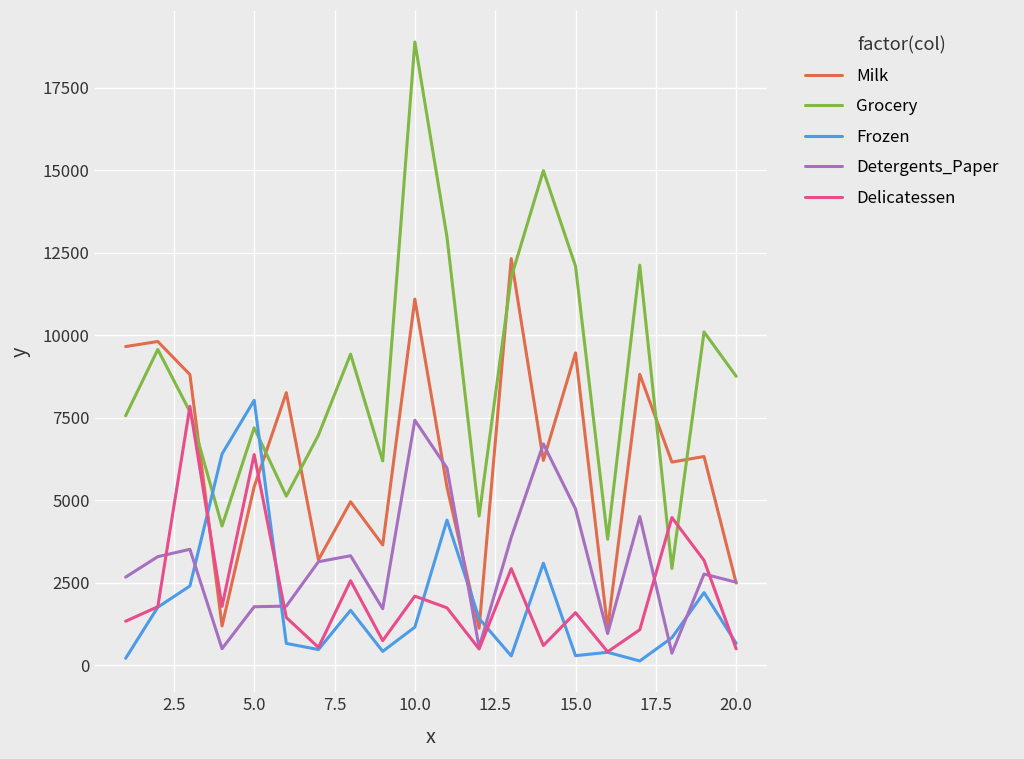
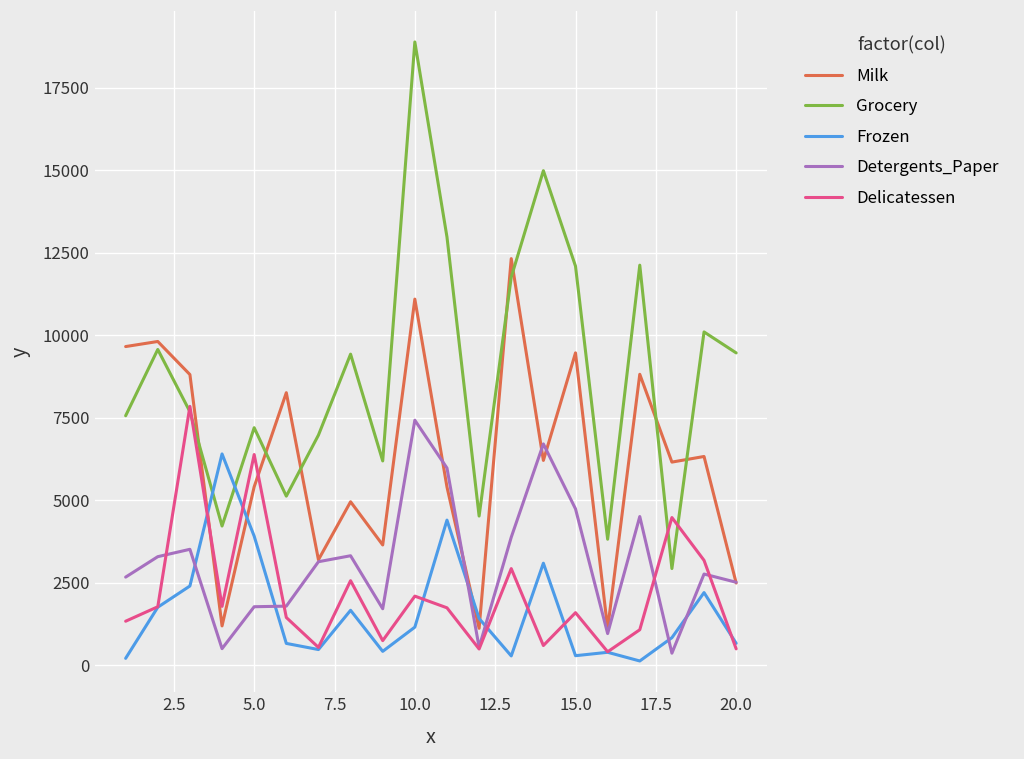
  {
    "Milk": {
      "5.0": 5400,
      "10.0": 11100,
      "15.0": 9500
    },
    "Grocery": {
      "5.0": 7200,
      "10.0": 18900,
      "15.0": 12100,
-     "20.0": 8800
+     "20.0": 9500
    },
    "Frozen": {
-     "5.0": 8000,
+     "5.0": 3900,
      "10.0": 1200,
      "15.0": 300,
      "20.0": 700
    },
    "Detergents_Paper": {
      "5.0": 1800,
      "10.0": 7400,
      "15.0": 4700
    },
    "Delicatessen": {
      "5.0": 6400,
      "10.0": 2100,
      "15.0": 1600,
      "20.0": 500
    }
  }
